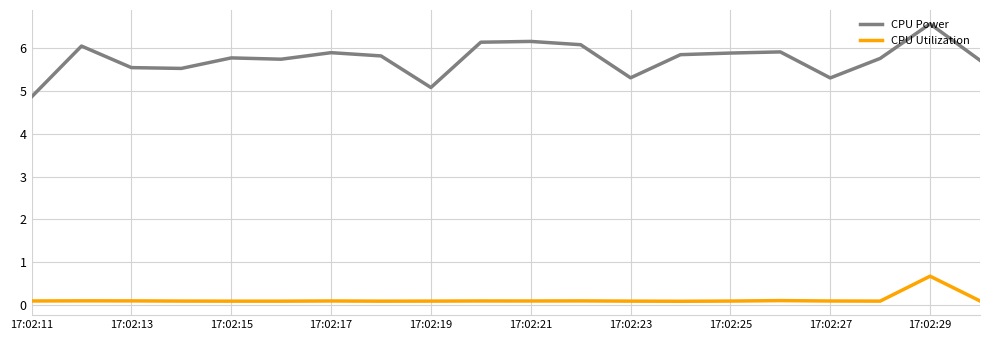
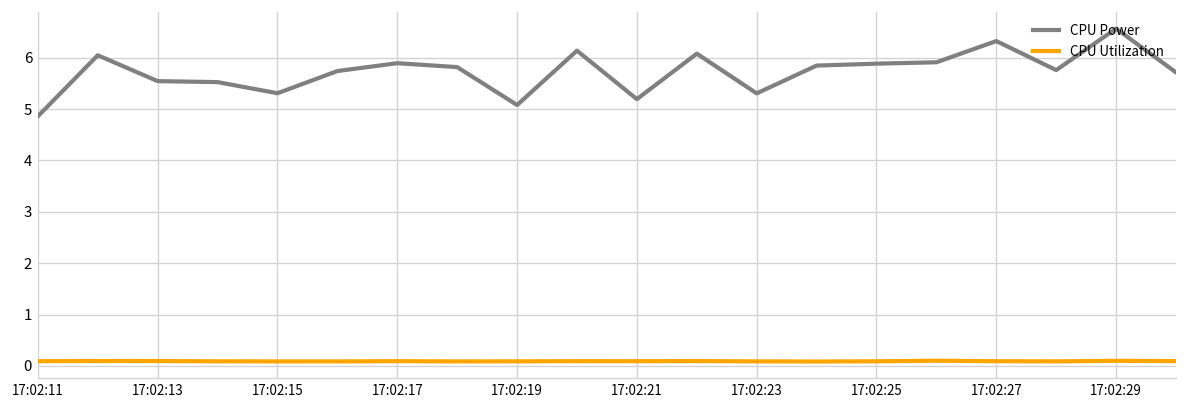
  {
    "CPU Power": {
      "17:02:11": 4.9,
      "17:02:13": 5.5,
-     "17:02:15": 5.8,
+     "17:02:15": 5.3,
      "17:02:17": 5.9,
      "17:02:19": 5.1,
-     "17:02:21": 6.2,
+     "17:02:21": 5.2,
      "17:02:23": 5.3,
      "17:02:25": 5.9,
-     "17:02:27": 5.3,
+     "17:02:27": 6.3,
      "17:02:29": 6.6
    },
    "CPU Utilization": {
      "17:02:11": 0.1,
      "17:02:13": 0.1,
      "17:02:15": 0.1,
      "17:02:17": 0.1,
      "17:02:19": 0.1,
      "17:02:21": 0.1,
      "17:02:23": 0.1,
      "17:02:25": 0.1,
      "17:02:27": 0.1,
-     "17:02:29": 0.7
+     "17:02:29": 0.1
    }
  }
